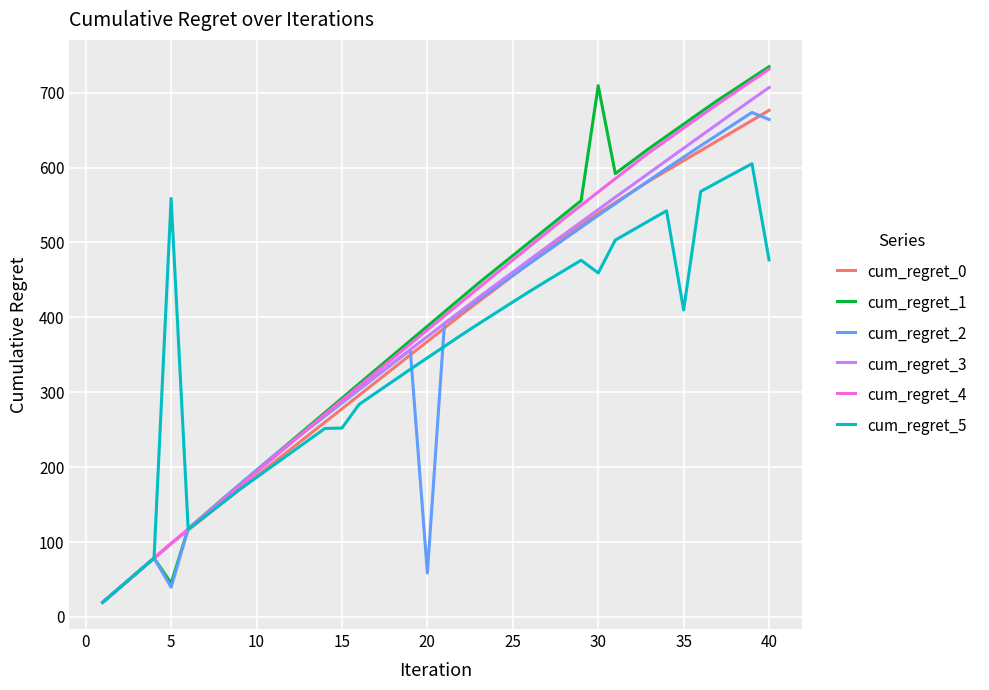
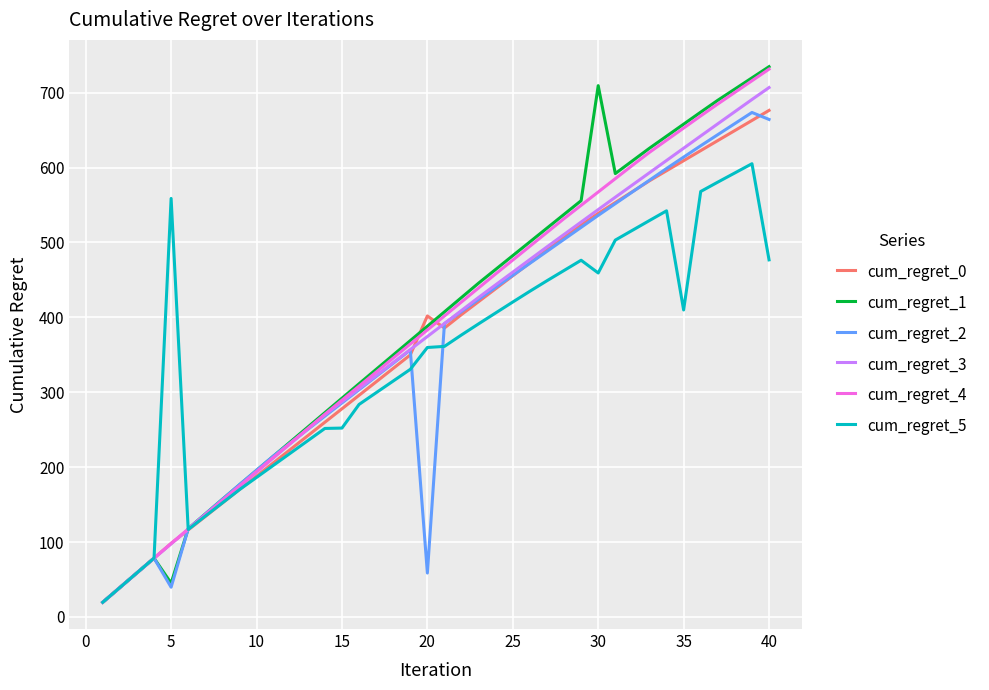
  {
    "cum_regret_0": {
      "15": 280,
-     "20": 370,
+     "20": 400,
      "35": 610,
      "40": 680
    },
    "cum_regret_1": {
      "5": 50,
      "20": 390,
      "25": 480,
      "30": 710,
      "35": 660
    },
    "cum_regret_2": {
      "5": 40,
      "20": 60,
      "35": 610,
      "40": 660
    },
    "cum_regret_5": {
      "5": 560,
      "15": 250,
-     "20": 350,
+     "20": 360,
      "25": 420,
      "30": 460,
      "35": 410,
      "40": 480
    }
  }
